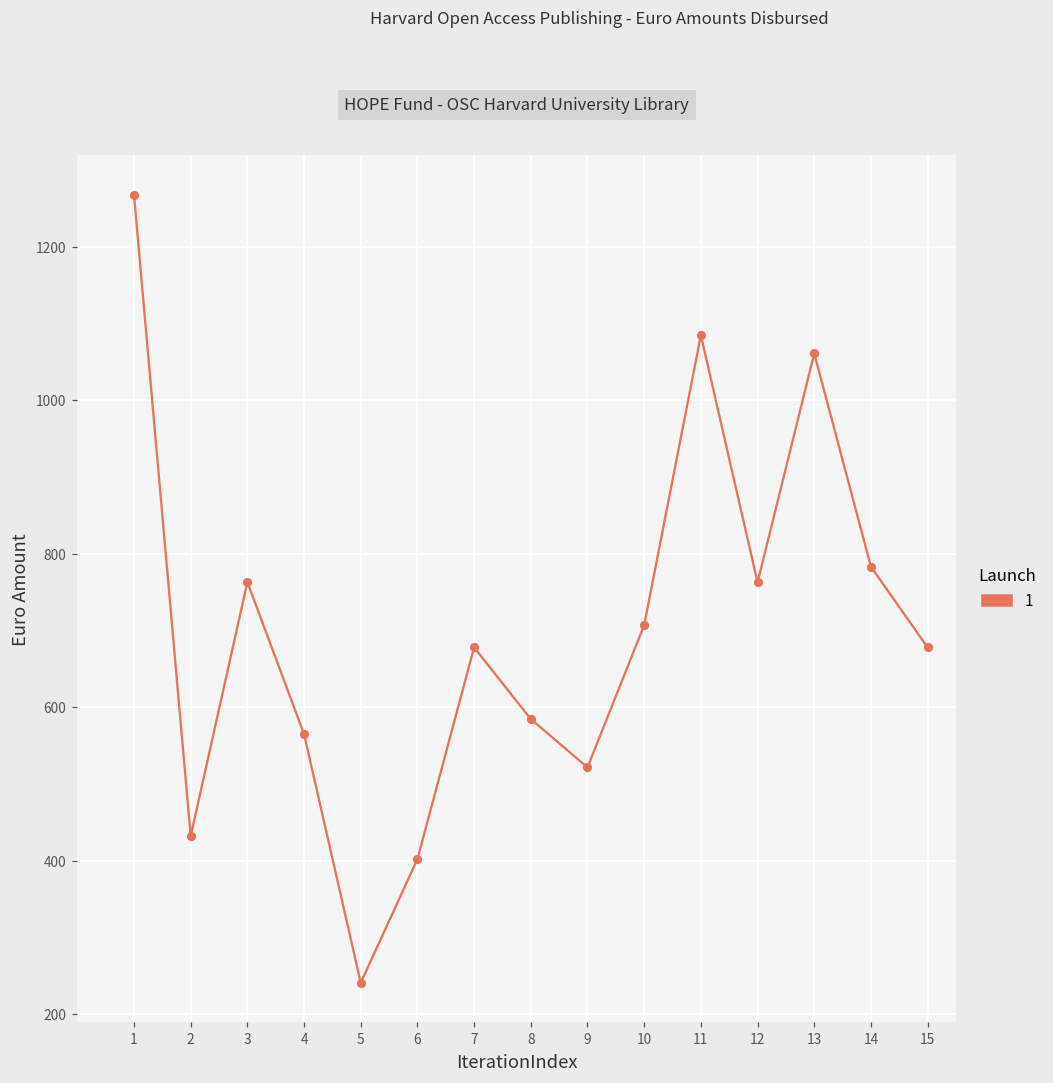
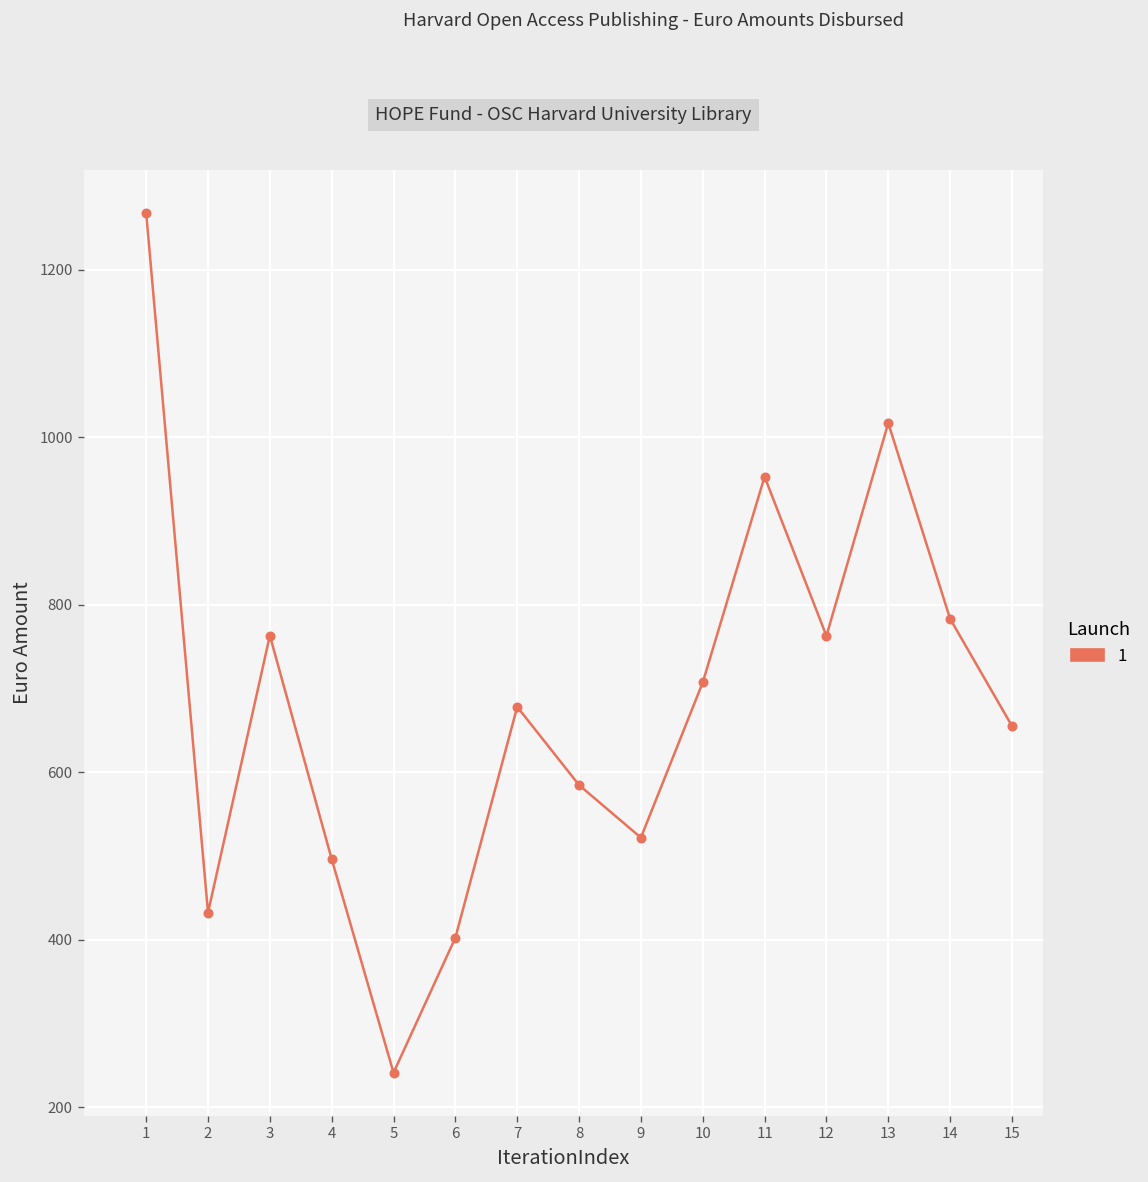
  {
    "1": 1270,
    "2": 430,
    "3": 760,
-   "4": 560,
+   "4": 500,
    "5": 240,
    "6": 400,
    "7": 680,
    "8": 580,
    "9": 520,
    "10": 710,
-   "11": 1080,
+   "11": 950,
    "12": 760,
-   "13": 1060,
+   "13": 1020,
    "14": 780,
-   "15": 680
+   "15": 660
  }
